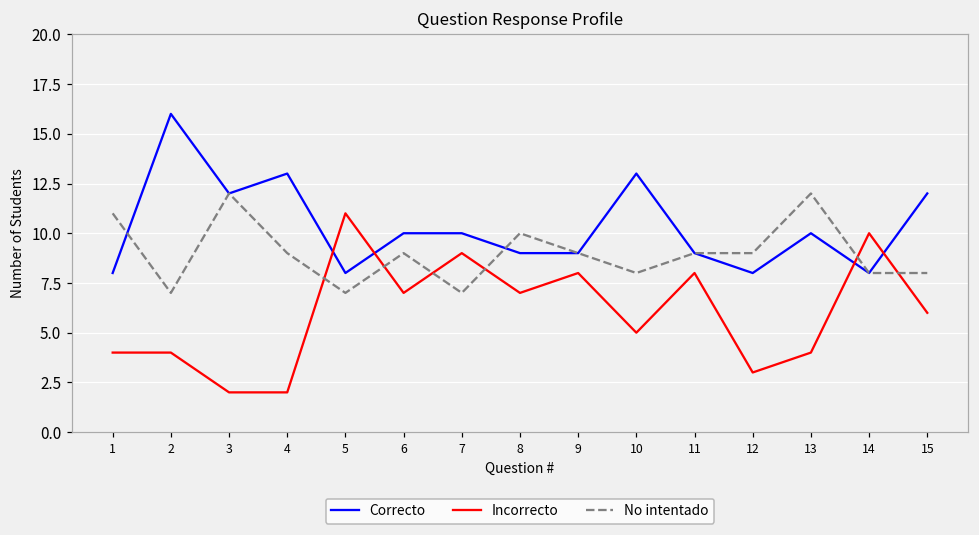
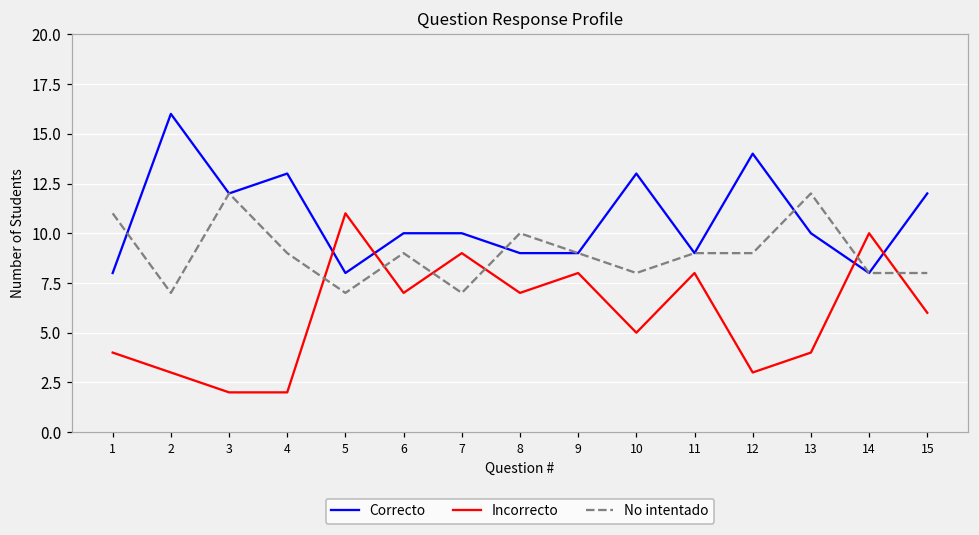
  {
    "Correcto": {
      "1": 8,
      "2": 16,
      "4": 13,
      "5": 8,
      "6": 10,
      "7": 10,
      "8": 9,
      "10": 13,
-     "12": 8,
+     "12": 14,
      "13": 10,
      "15": 12
    },
    "Incorrecto": {
      "1": 4,
-     "2": 4,
+     "2": 3,
      "3": 2,
      "4": 2,
      "5": 11,
      "6": 7,
      "7": 9,
      "8": 7,
      "9": 8,
      "10": 5,
      "11": 8,
      "12": 3,
      "13": 4,
      "14": 10,
      "15": 6
    },
    "No intentado": {
      "1": 11,
      "2": 7,
      "4": 9,
      "5": 7,
      "6": 9,
      "7": 7,
      "8": 10,
      "10": 8,
      "12": 9,
      "13": 12,
      "15": 8
    }
  }
